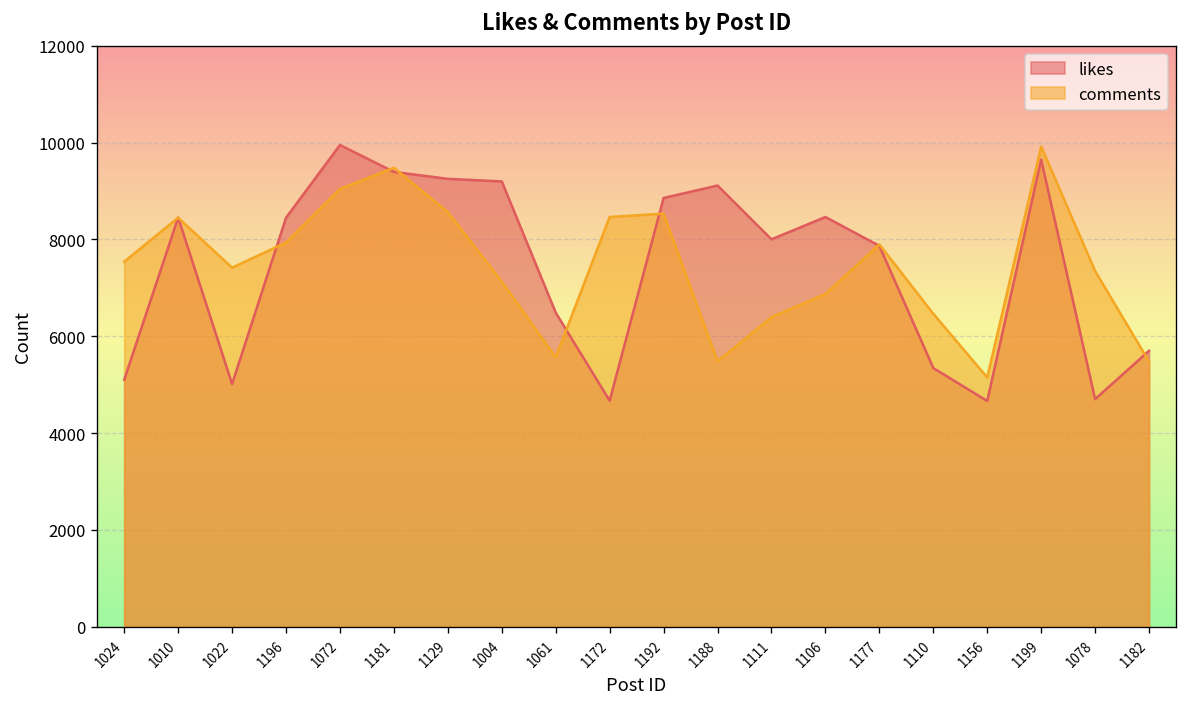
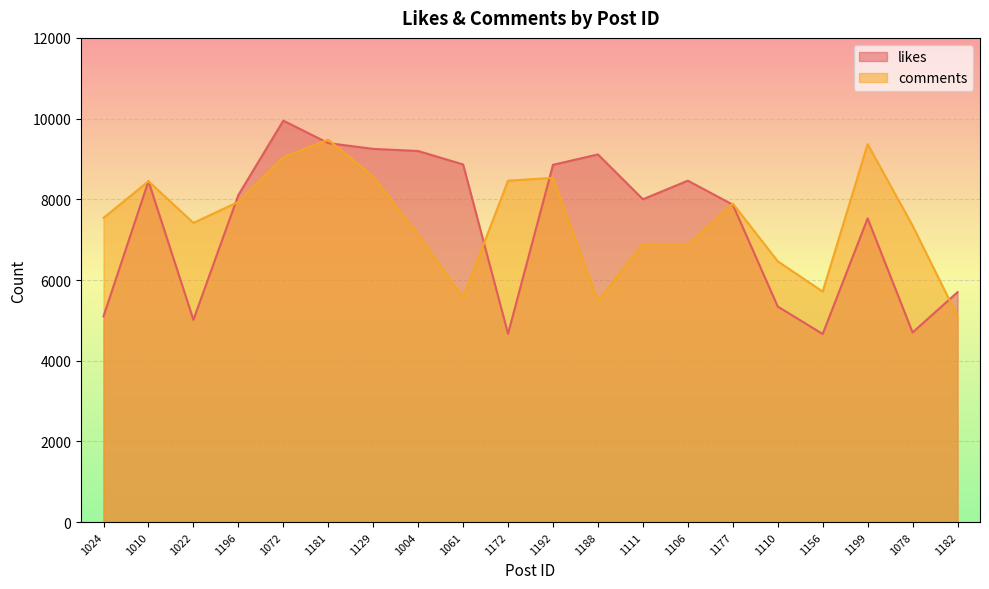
  {
    "likes": {
      "1024": 5100,
      "1022": 5000,
-     "1196": 8400,
+     "1196": 8100,
      "1072": 9900,
      "1181": 9400,
      "1129": 9300,
      "1004": 9200,
-     "1061": 6500,
+     "1061": 8900,
      "1172": 4700,
      "1192": 8900,
      "1188": 9100,
      "1111": 8000,
      "1106": 8500,
      "1110": 5300,
      "1156": 4700,
-     "1199": 9600,
+     "1199": 7500,
      "1078": 4700,
      "1182": 5700
    },
    "comments": {
      "1024": 7500,
      "1022": 7400,
      "1196": 7900,
      "1072": 9000,
      "1181": 9500,
      "1129": 8600,
      "1004": 7100,
      "1061": 5600,
      "1172": 8500,
      "1192": 8500,
      "1188": 5500,
-     "1111": 6400,
+     "1111": 6900,
      "1106": 6900,
      "1110": 6500,
-     "1156": 5100,
-     "1199": 9900,
+     "1156": 5700,
+     "1199": 9400,
      "1078": 7300,
-     "1182": 5500
+     "1182": 5100
    }
  }
